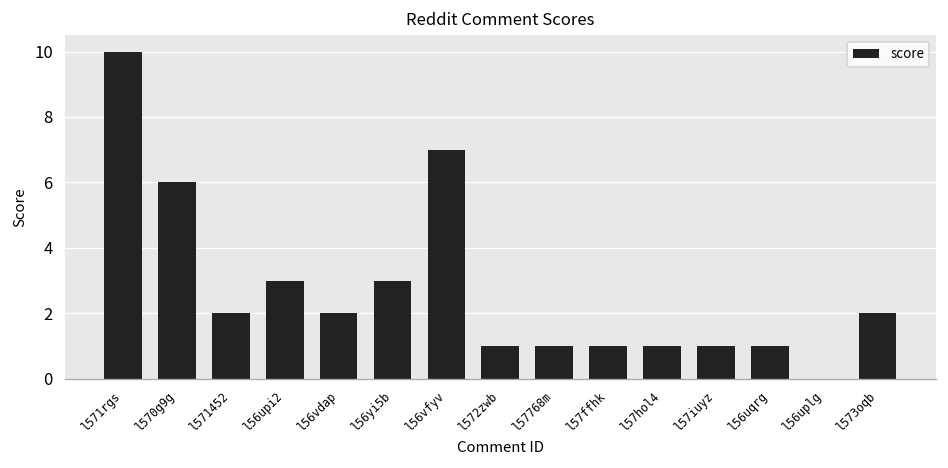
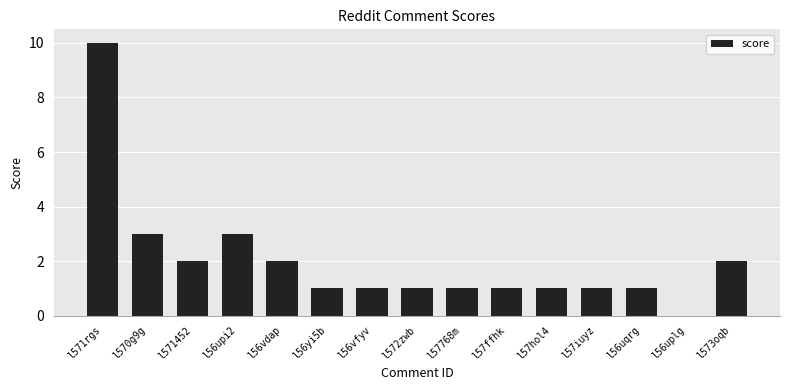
  {
    "l571rgs": 10,
-   "l570g9g": 6,
+   "l570g9g": 3,
    "l571452": 2,
    "l56upi2": 3,
    "l56vdap": 2,
-   "l56yi5b": 3,
-   "l56vfyv": 7,
+   "l56yi5b": 1,
+   "l56vfyv": 1,
    "l572zwb": 1,
    "l57768m": 1,
    "l57ffhk": 1,
    "l57hol4": 1,
    "l57iuyz": 1,
    "l56uqrg": 1,
    "l56uplg": 0,
    "l573oqb": 2
  }
